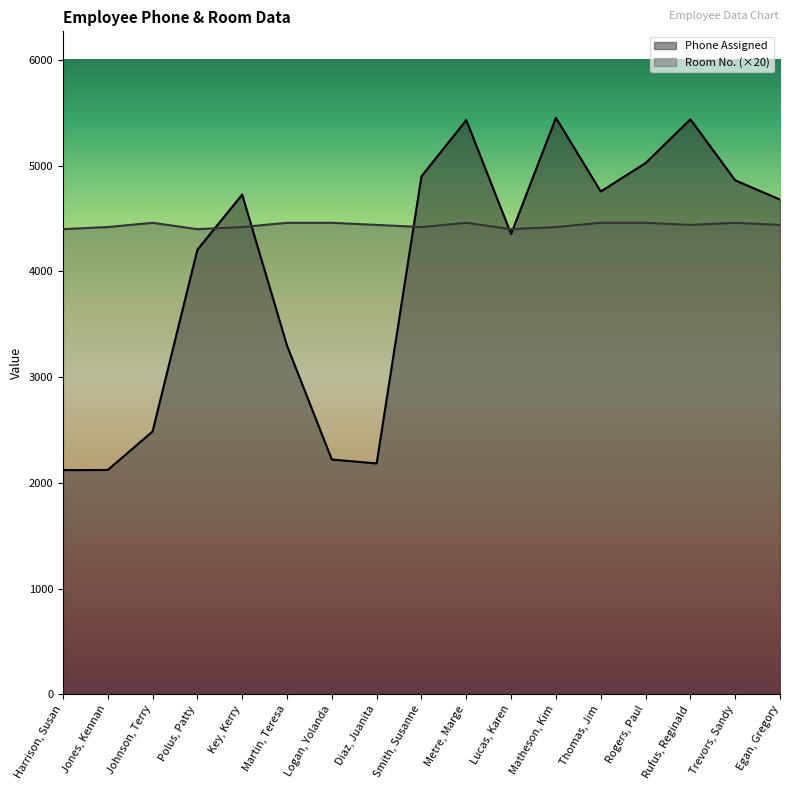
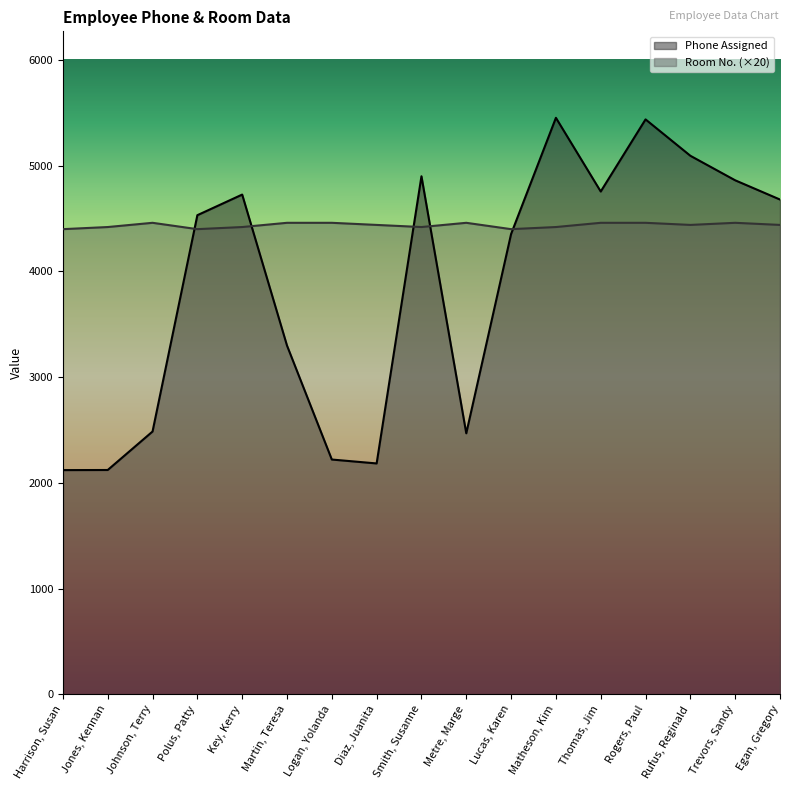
  {
    "Phone Assigned": {
      "Harrison, Susan": 2120,
      "Jones, Kennan": 2120,
      "Johnson, Terry": 2490,
-     "Polus, Patty": 4210,
+     "Polus, Patty": 4530,
      "Key, Kerry": 4730,
      "Martin, Teresa": 3300,
      "Logan, Yolanda": 2220,
      "Diaz, Juanita": 2180,
      "Smith, Susanne": 4900,
-     "Metre, Marge": 5430,
+     "Metre, Marge": 2470,
      "Lucas, Karen": 4350,
      "Matheson, Kim": 5450,
      "Thomas, Jim": 4760,
-     "Rogers, Paul": 5030,
-     "Rufus, Reginald": 5440,
+     "Rogers, Paul": 5440,
+     "Rufus, Reginald": 5090,
      "Trevors, Sandy": 4860,
      "Egan, Gregory": 4680
    },
    "Room No. (×20)": {
      "Harrison, Susan": 4400,
      "Jones, Kennan": 4420,
      "Johnson, Terry": 4460,
      "Polus, Patty": 4400,
      "Key, Kerry": 4420,
      "Martin, Teresa": 4460,
      "Logan, Yolanda": 4460,
      "Diaz, Juanita": 4440,
      "Smith, Susanne": 4420,
      "Metre, Marge": 4460,
      "Lucas, Karen": 4400,
      "Matheson, Kim": 4420,
      "Thomas, Jim": 4460,
      "Rogers, Paul": 4460,
      "Rufus, Reginald": 4440,
      "Trevors, Sandy": 4460,
      "Egan, Gregory": 4440
    }
  }
